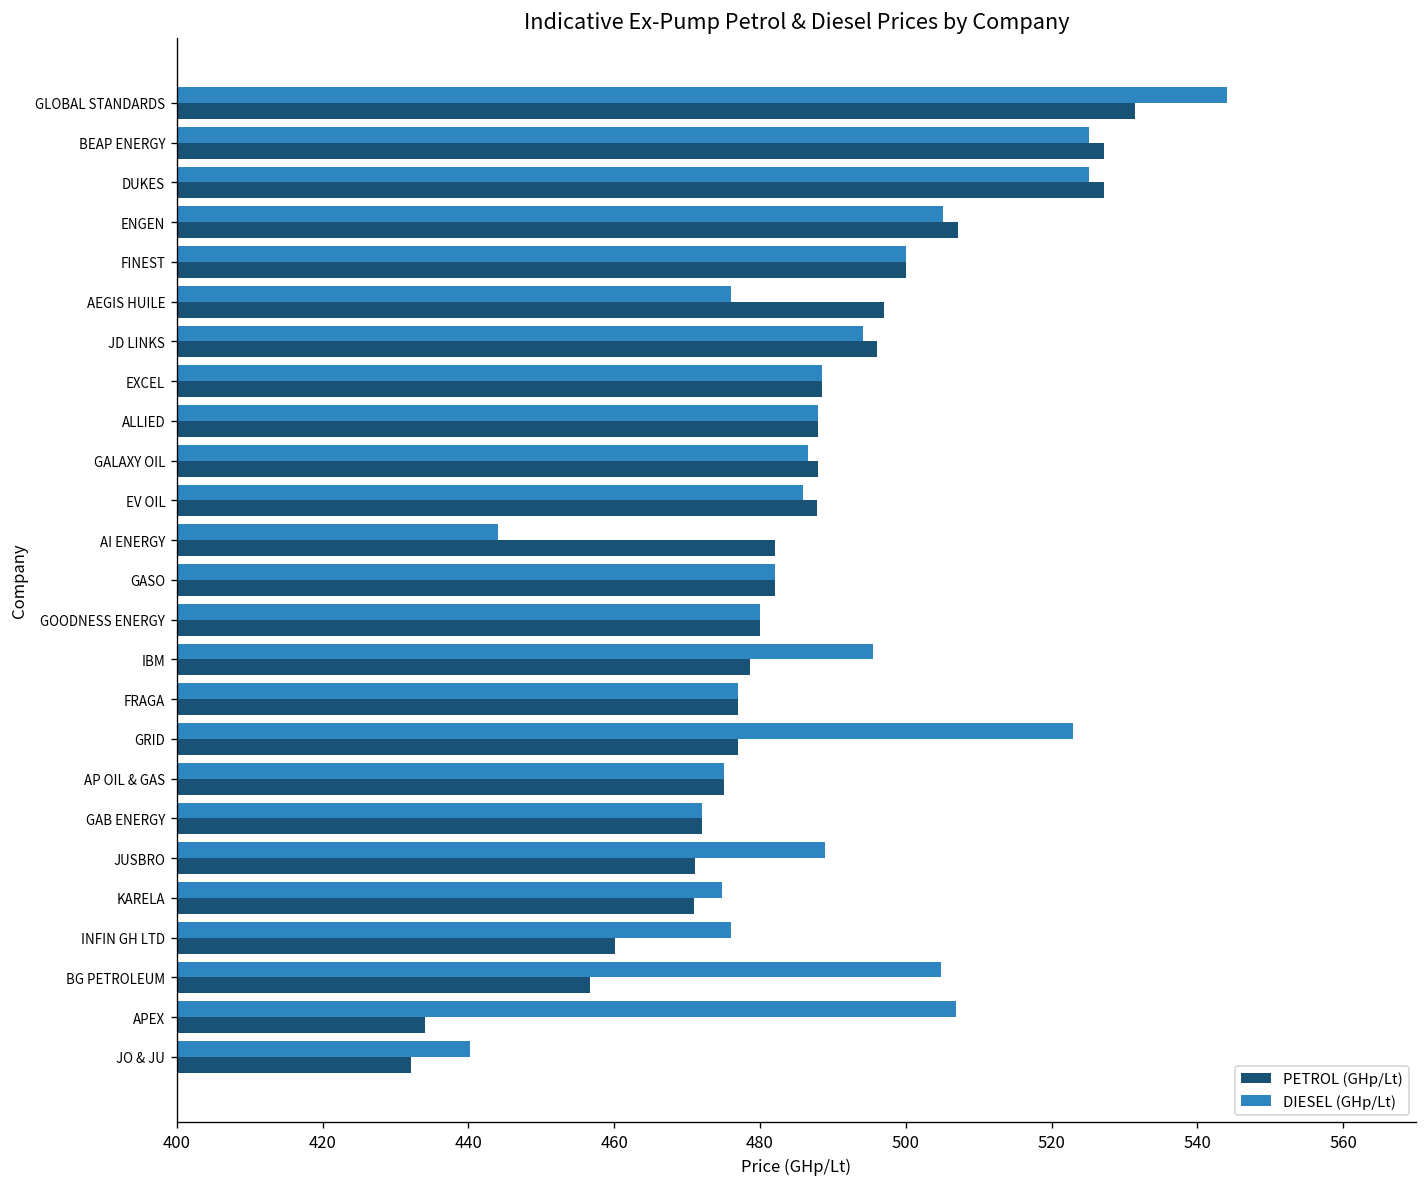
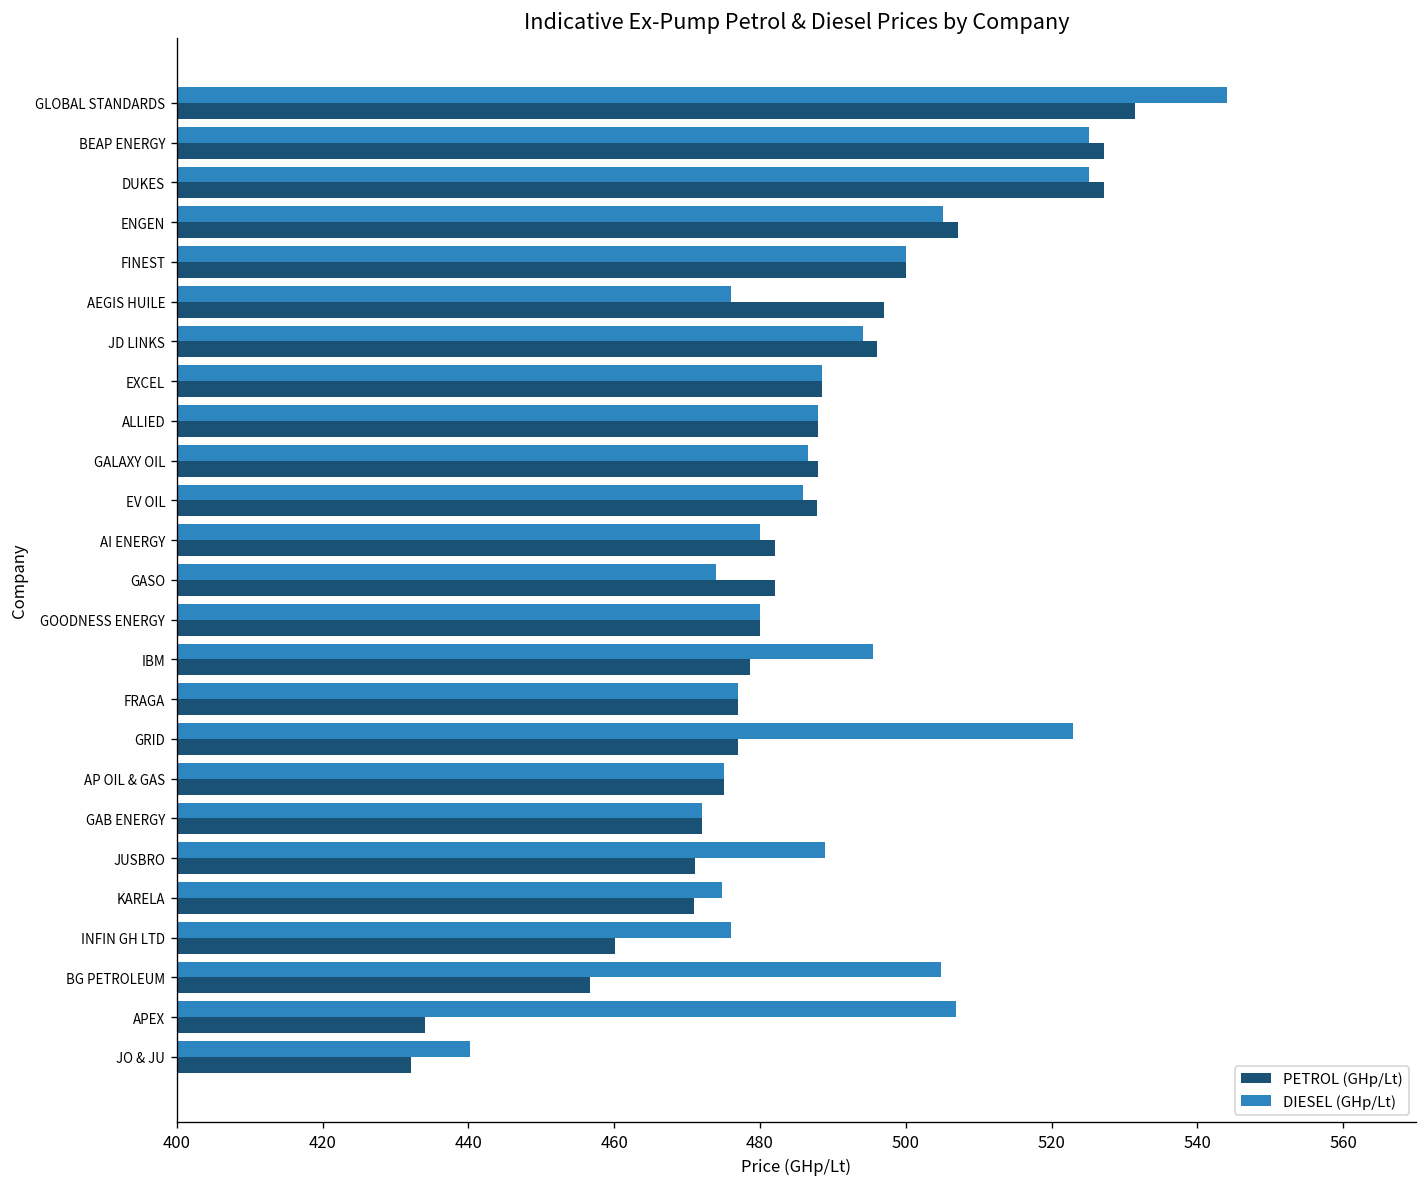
  {
    "PETROL (GHp/Lt)": {
      "GLOBAL STANDARDS": 531,
      "BEAP ENERGY": 527,
      "DUKES": 527,
      "ENGEN": 507,
      "FINEST": 500,
      "AEGIS HUILE": 497,
      "JD LINKS": 496,
      "EXCEL": 489,
      "ALLIED": 488,
      "GALAXY OIL": 488,
      "EV OIL": 488,
      "AI ENERGY": 482,
      "GASO": 482,
      "GOODNESS ENERGY": 480,
      "IBM": 479,
      "FRAGA": 477,
      "GRID": 477,
      "AP OIL & GAS": 475,
      "GAB ENERGY": 472,
      "JUSBRO": 471,
      "KARELA": 471,
      "INFIN GH LTD": 460,
      "BG PETROLEUM": 457,
      "APEX": 434,
      "JO & JU": 432
    },
    "DIESEL (GHp/Lt)": {
      "GLOBAL STANDARDS": 544,
      "BEAP ENERGY": 525,
      "DUKES": 525,
      "ENGEN": 505,
      "FINEST": 500,
      "AEGIS HUILE": 476,
      "JD LINKS": 494,
      "EXCEL": 489,
      "ALLIED": 488,
      "GALAXY OIL": 487,
      "EV OIL": 486,
-     "AI ENERGY": 444,
-     "GASO": 482,
+     "AI ENERGY": 480,
+     "GASO": 474,
      "GOODNESS ENERGY": 480,
      "IBM": 496,
      "FRAGA": 477,
      "GRID": 523,
      "AP OIL & GAS": 475,
      "GAB ENERGY": 472,
      "JUSBRO": 489,
      "KARELA": 475,
      "INFIN GH LTD": 476,
      "BG PETROLEUM": 505,
      "APEX": 507,
      "JO & JU": 440
    }
  }
